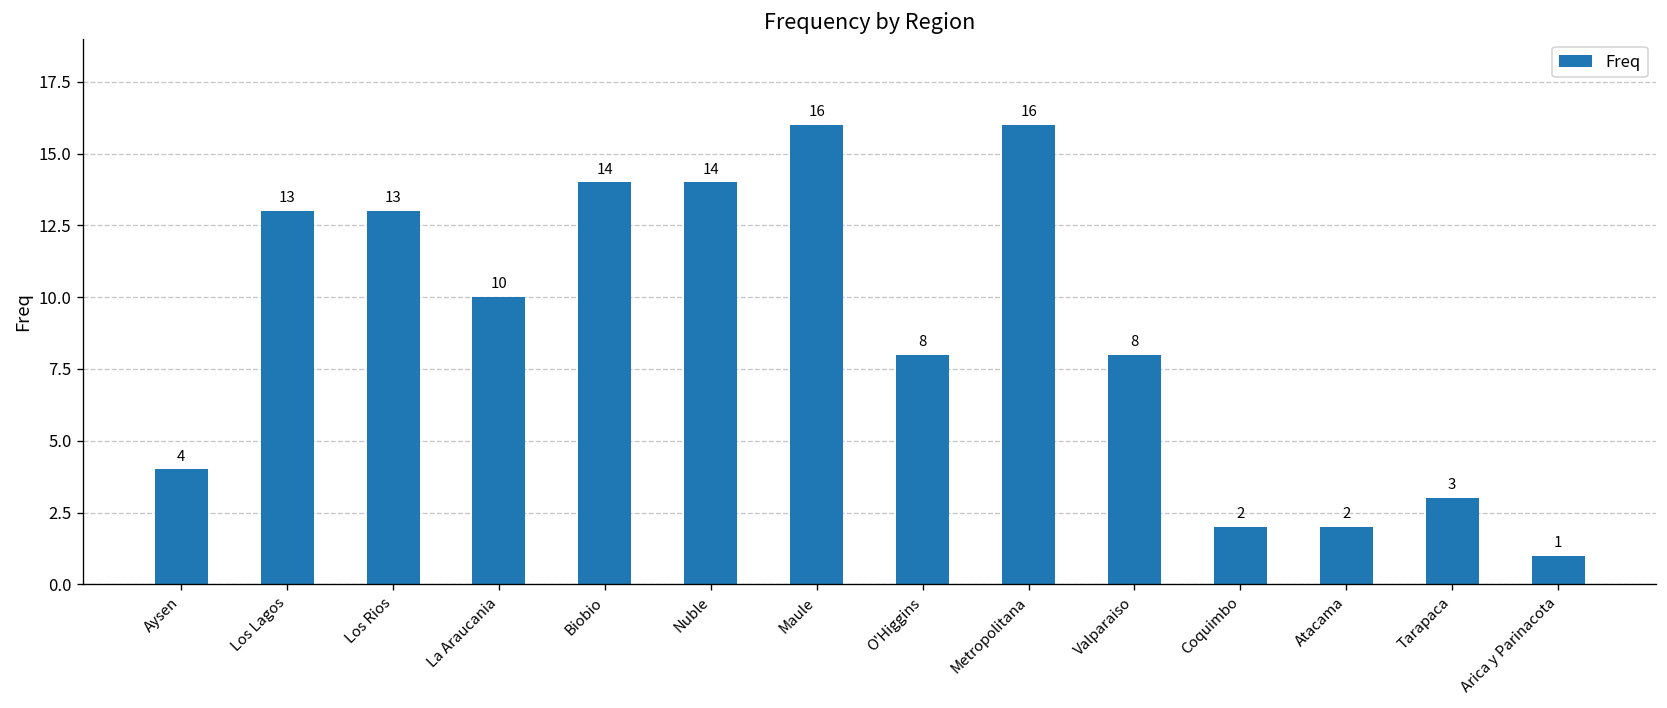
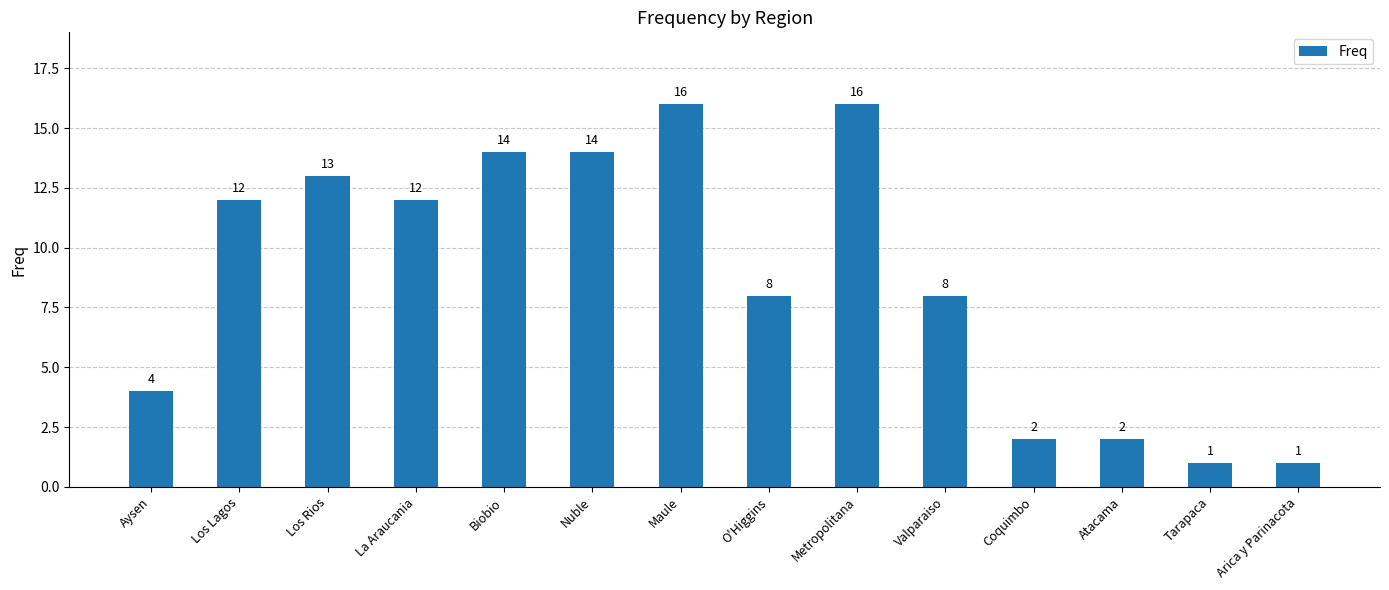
  {
    "Aysen": 4,
-   "Los Lagos": 13,
+   "Los Lagos": 12,
    "Los Rios": 13,
-   "La Araucania": 10,
+   "La Araucania": 12,
    "Biobio": 14,
    "Nuble": 14,
    "Maule": 16,
    "O'Higgins": 8,
    "Metropolitana": 16,
    "Valparaiso": 8,
    "Coquimbo": 2,
    "Atacama": 2,
-   "Tarapaca": 3,
+   "Tarapaca": 1,
    "Arica y Parinacota": 1
  }
